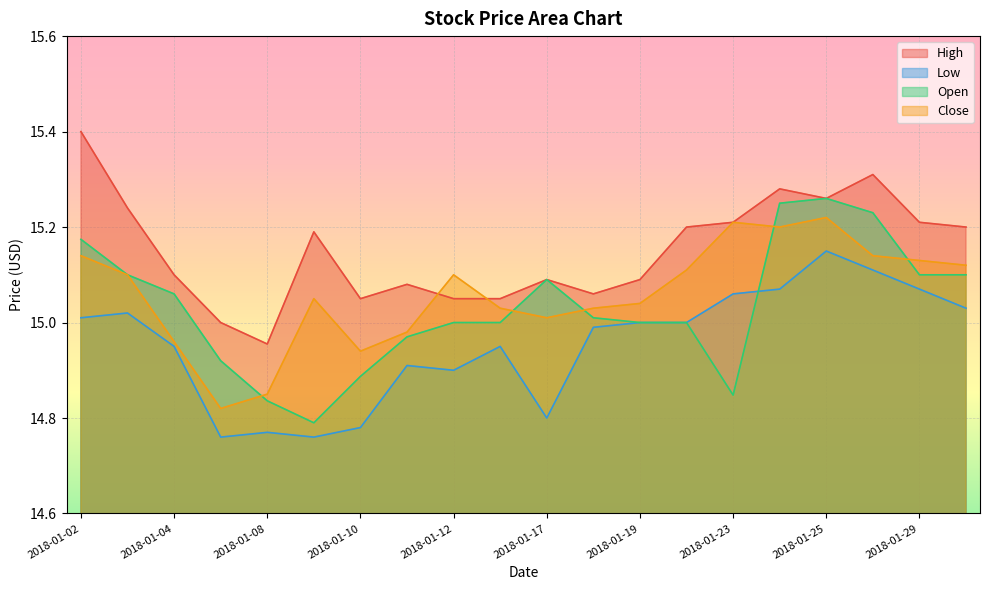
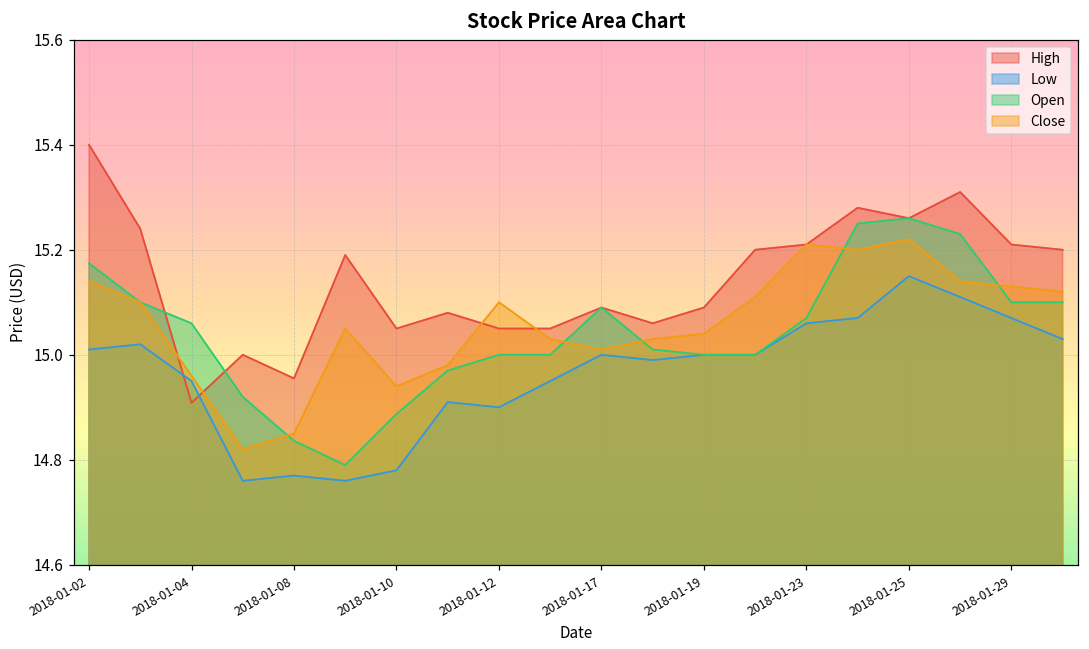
  {
    "High": {
      "2018-01-02": 15.40,
-     "2018-01-04": 15.10,
+     "2018-01-04": 14.91,
      "2018-01-08": 14.96,
      "2018-01-10": 15.05,
      "2018-01-12": 15.05,
      "2018-01-19": 15.09,
      "2018-01-29": 15.21
    },
    "Low": {
      "2018-01-02": 15.01,
      "2018-01-04": 14.95,
      "2018-01-08": 14.77,
      "2018-01-10": 14.78,
      "2018-01-12": 14.9,
-     "2018-01-17": 14.8,
+     "2018-01-17": 15.0,
      "2018-01-23": 15.06,
      "2018-01-25": 15.15,
      "2018-01-29": 15.07
    },
    "Open": {
      "2018-01-02": 15.17,
      "2018-01-04": 15.06,
      "2018-01-08": 14.84,
      "2018-01-10": 14.89,
      "2018-01-12": 15.00,
-     "2018-01-23": 14.85,
+     "2018-01-23": 15.07,
      "2018-01-29": 15.10
    },
    "Close": {
      "2018-01-02": 15.14,
      "2018-01-04": 14.96,
      "2018-01-08": 14.85,
      "2018-01-10": 14.94,
      "2018-01-12": 15.10,
      "2018-01-17": 15.01,
      "2018-01-19": 15.04,
      "2018-01-25": 15.22,
      "2018-01-29": 15.13
    }
  }
